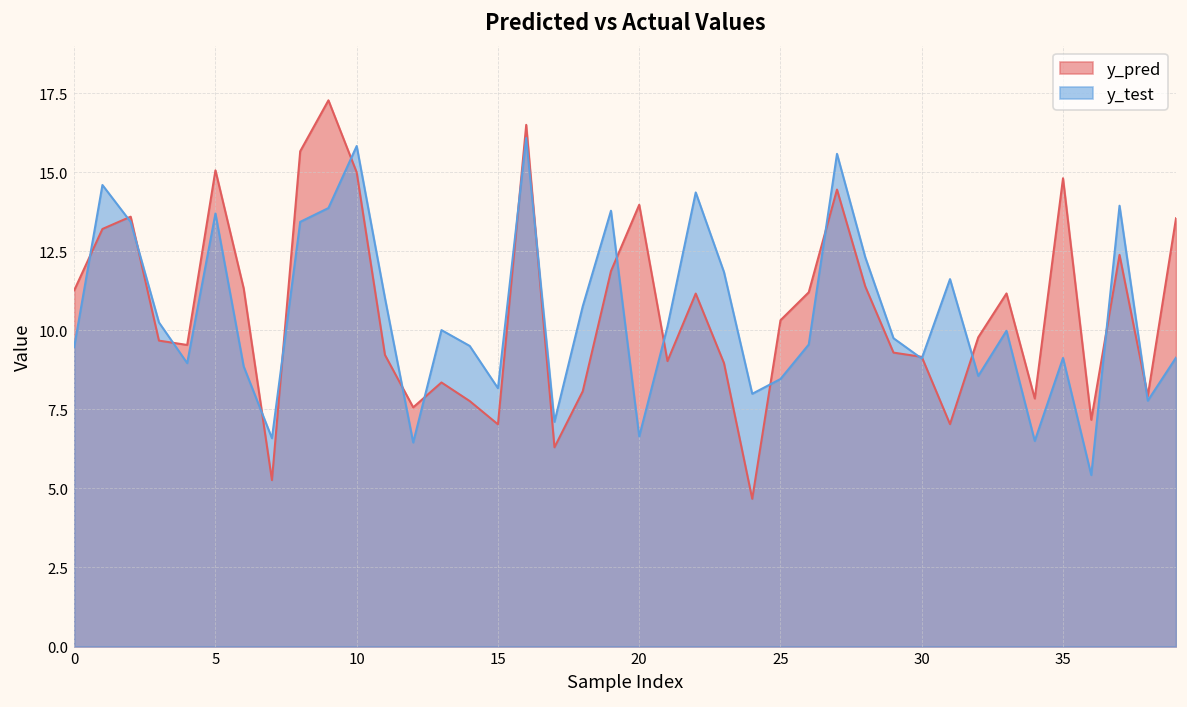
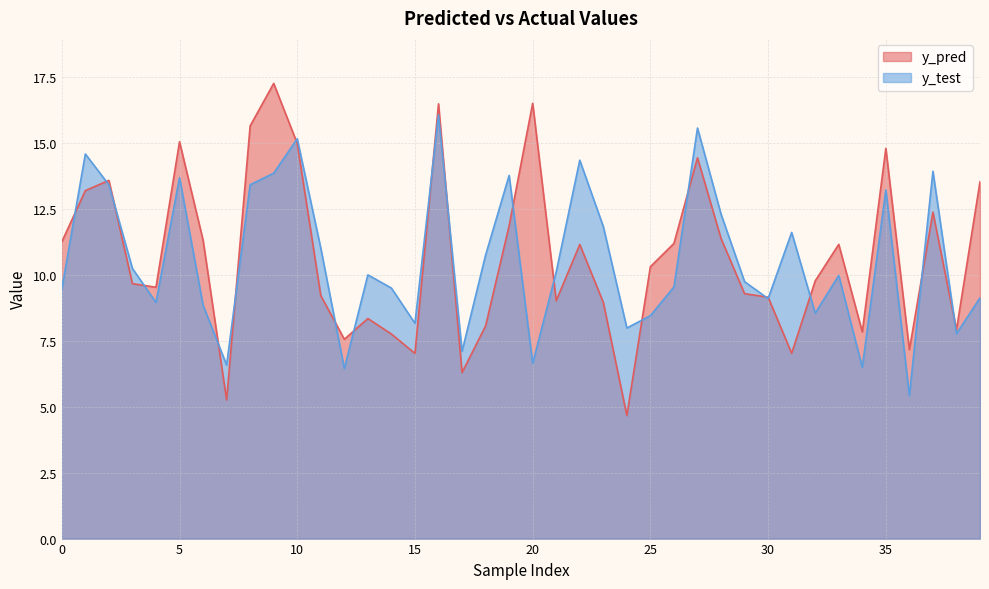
  {
    "y_pred": {
      "0": 11.3,
      "5": 15.1,
      "10": 15.0,
      "15": 7.0,
-     "20": 14.0,
+     "20": 16.5,
      "25": 10.3,
      "35": 14.8
    },
    "y_test": {
      "0": 9.5,
      "5": 13.7,
-     "10": 15.8,
+     "10": 15.2,
      "15": 8.2,
      "20": 6.6,
      "25": 8.5,
-     "35": 9.1
+     "35": 13.2
    }
  }
